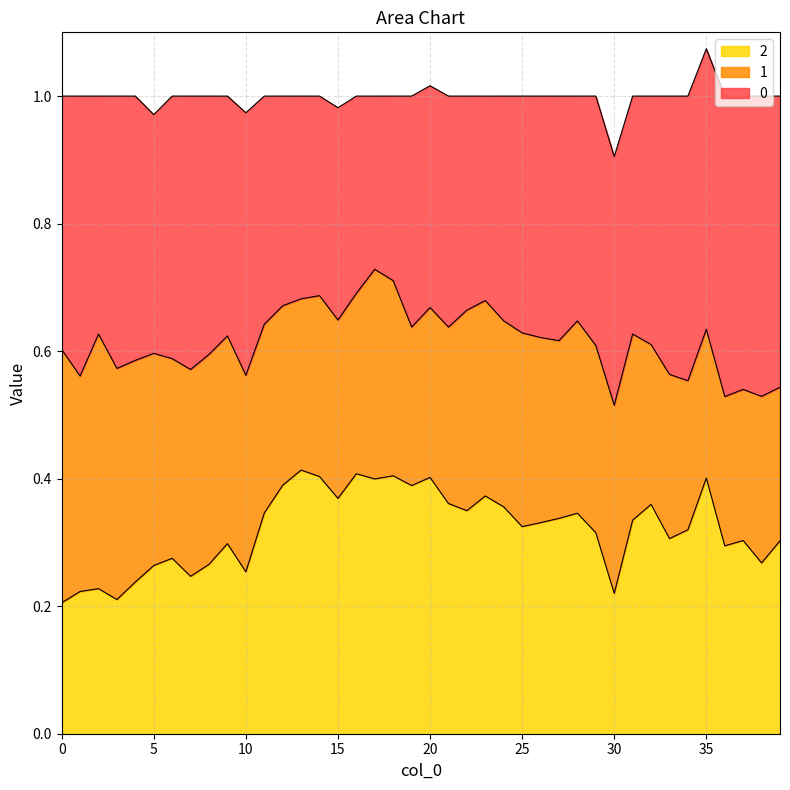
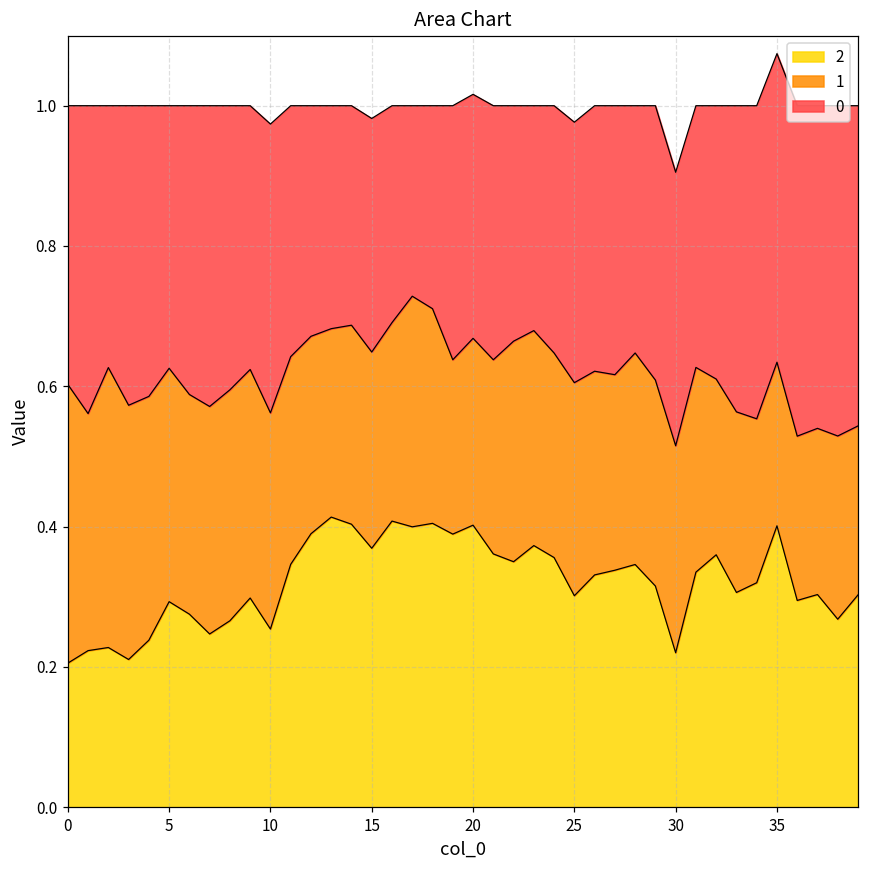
  {
    "2": {
      "0": 0.21,
-     "5": 0.26,
+     "5": 0.29,
      "10": 0.25,
      "15": 0.37,
      "20": 0.40,
-     "25": 0.32,
+     "25": 0.30,
      "30": 0.22,
      "35": 0.40
    },
    "1": {
      "0": 0.40,
      "5": 0.33,
      "10": 0.31,
      "15": 0.28,
      "20": 0.27,
      "25": 0.30,
      "30": 0.30,
      "35": 0.23
    },
    "0": {
      "0": 0.40,
      "5": 0.37,
      "10": 0.41,
      "15": 0.33,
      "20": 0.35,
      "25": 0.37,
      "30": 0.39,
      "35": 0.44
    }
  }
